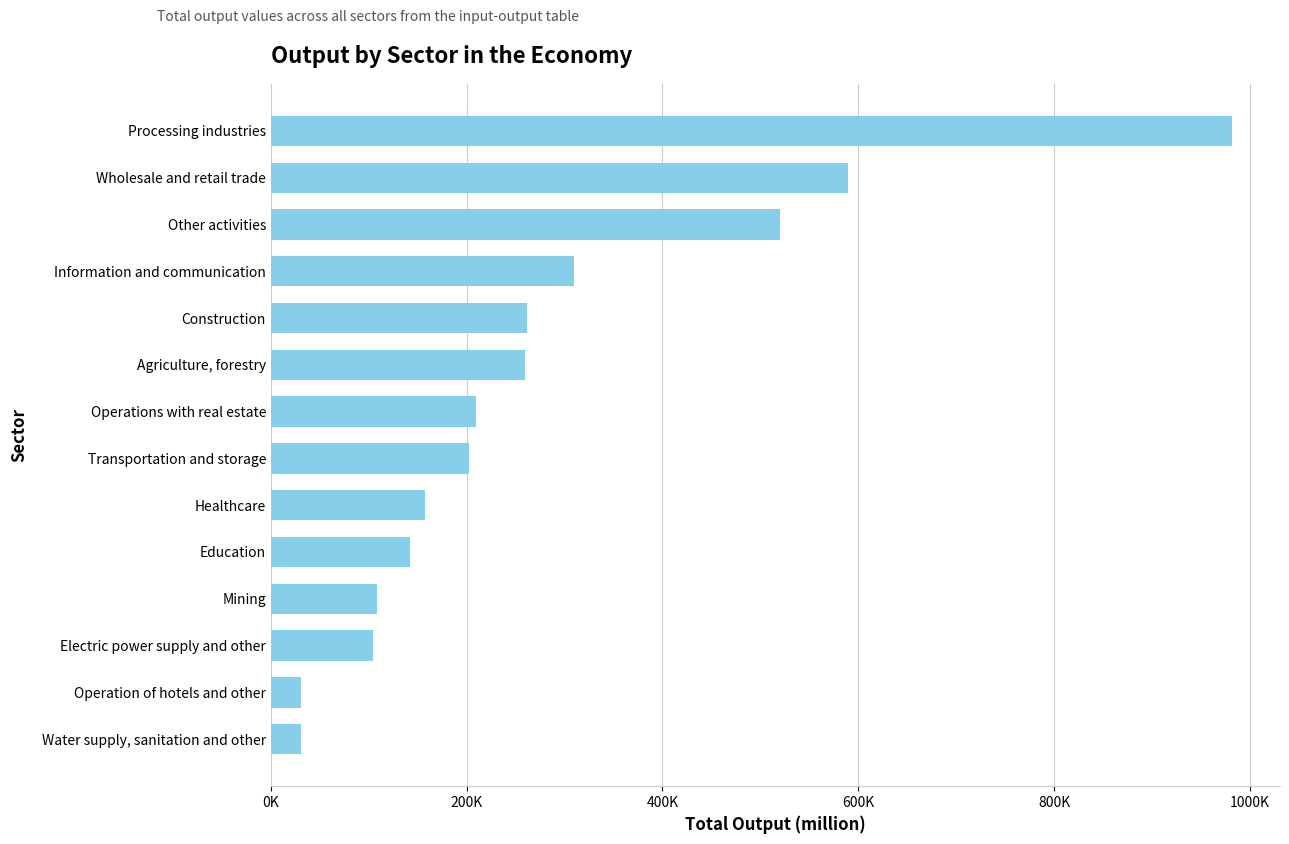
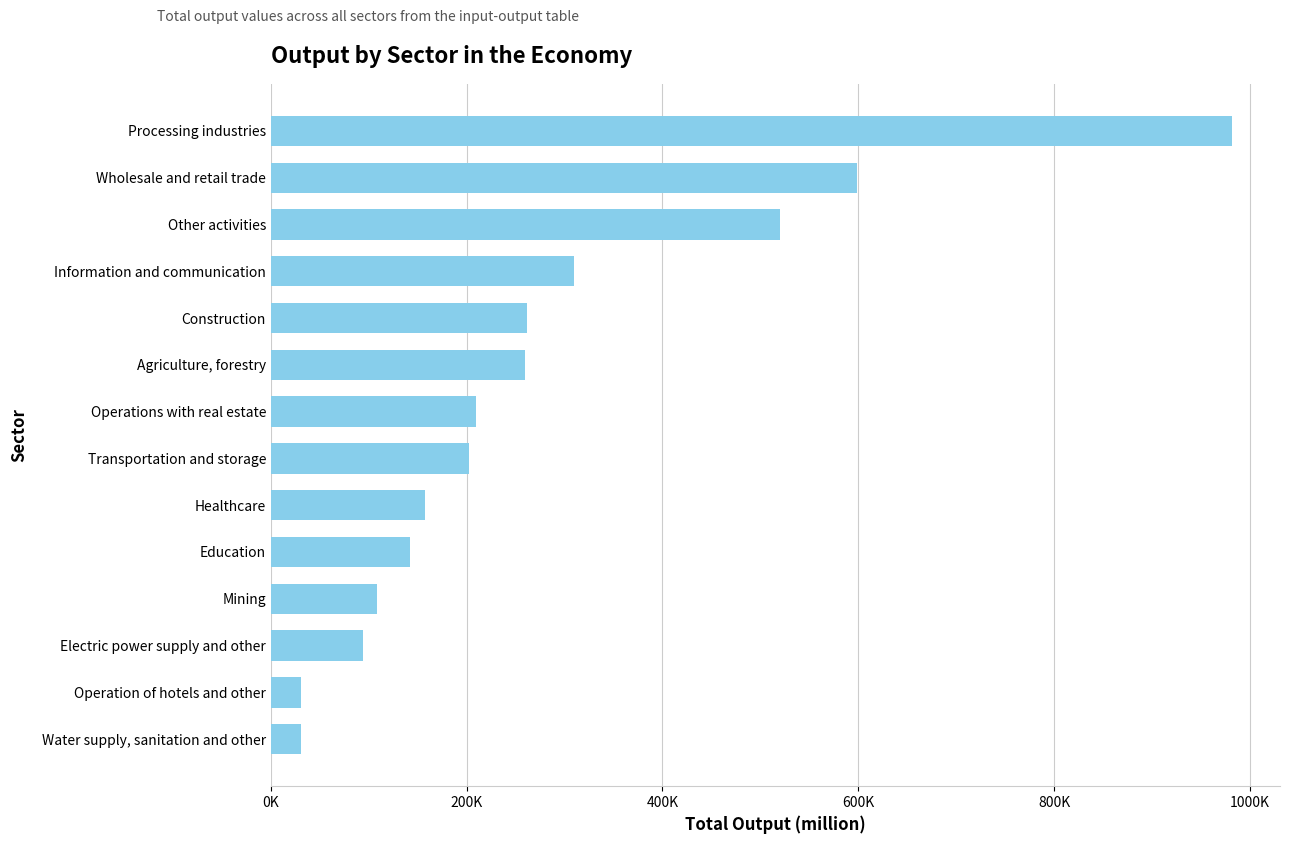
  {
    "Processing industries": 980000,
-   "Wholesale and retail trade": 590000,
+   "Wholesale and retail trade": 600000,
    "Other activities": 520000,
    "Information and communication": 310000,
    "Construction": 260000,
    "Agriculture, forestry": 260000,
    "Operations with real estate": 210000,
    "Transportation and storage": 200000,
    "Healthcare": 160000,
    "Education": 140000,
    "Mining": 110000,
-   "Electric power supply and other": 100000,
+   "Electric power supply and other": 90000,
    "Operation of hotels and other": 30000,
    "Water supply, sanitation and other": 30000
  }
